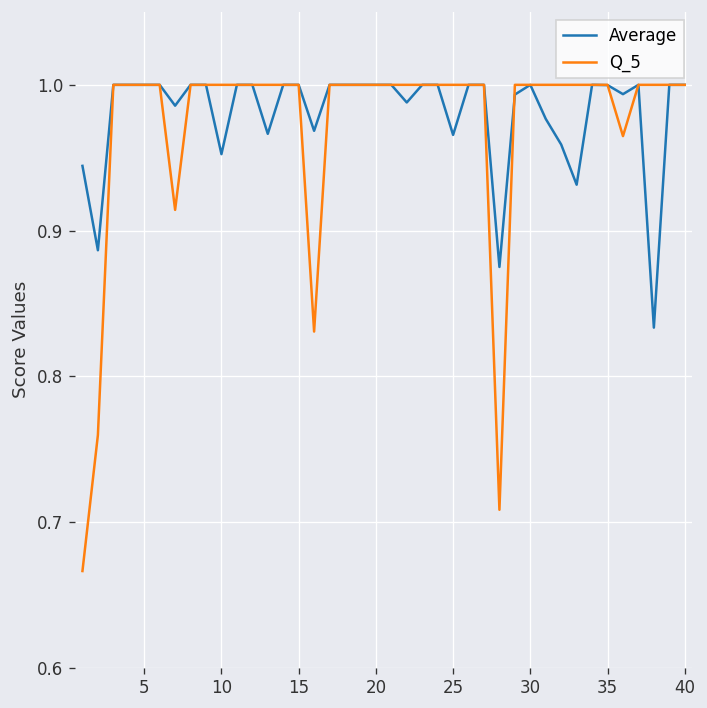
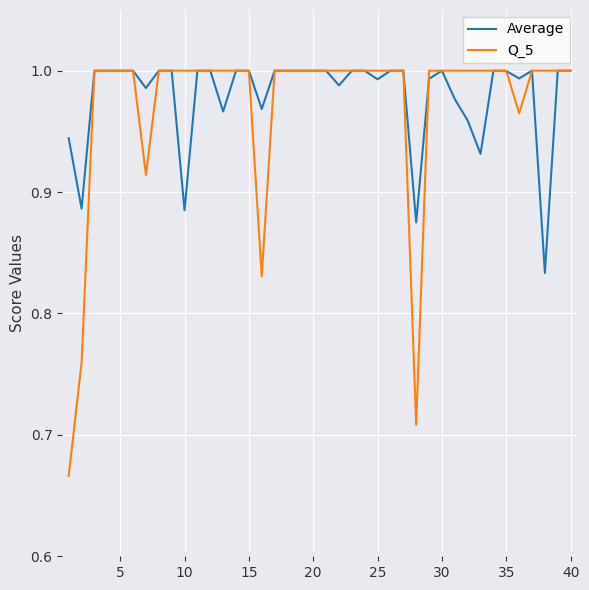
  {
    "Average": {
-     "10": 0.952,
-     "25": 0.966
+     "10": 0.885,
+     "25": 0.993
    },
    "Q_5": {
      "10": 1.000,
      "25": 1.000
    }
  }
